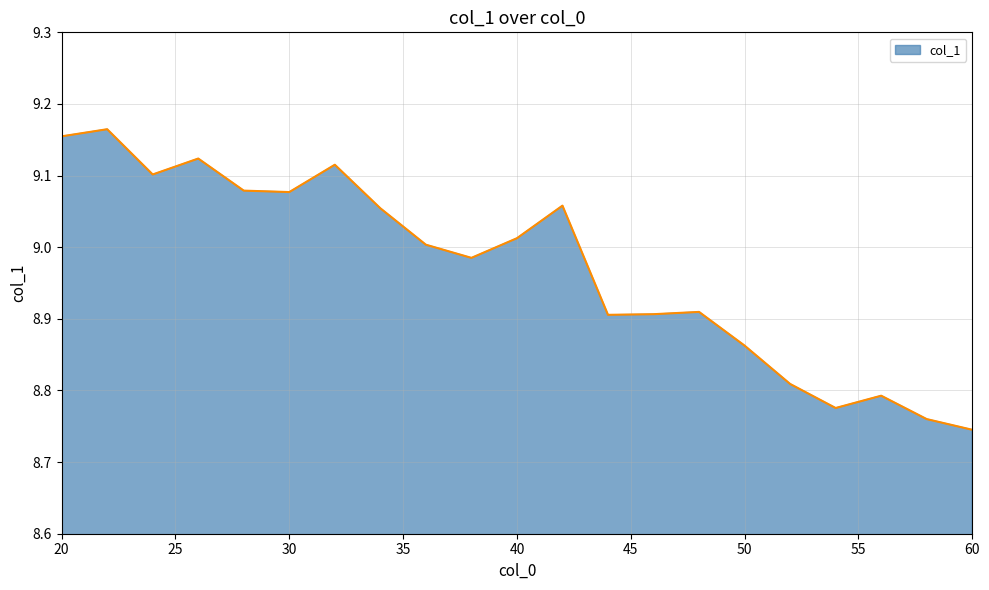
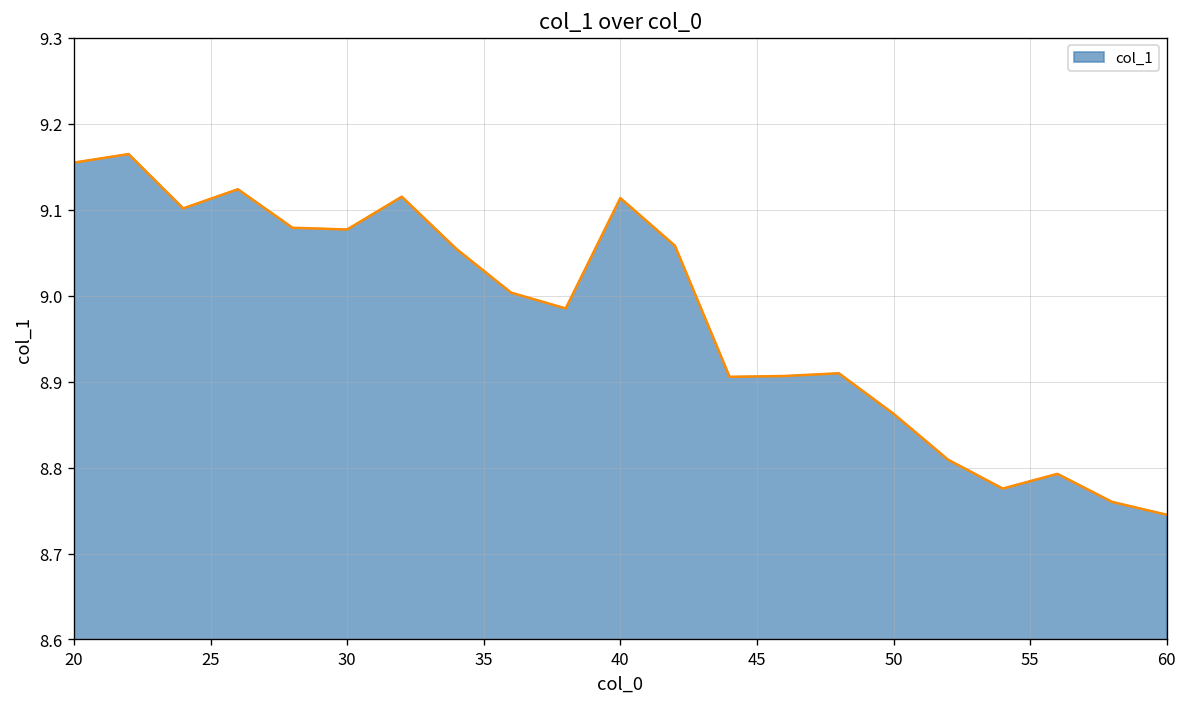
  {
    "20": 9.15,
    "30": 9.08,
-   "40": 9.01,
+   "40": 9.11,
    "50": 8.86,
    "60": 8.75
  }
